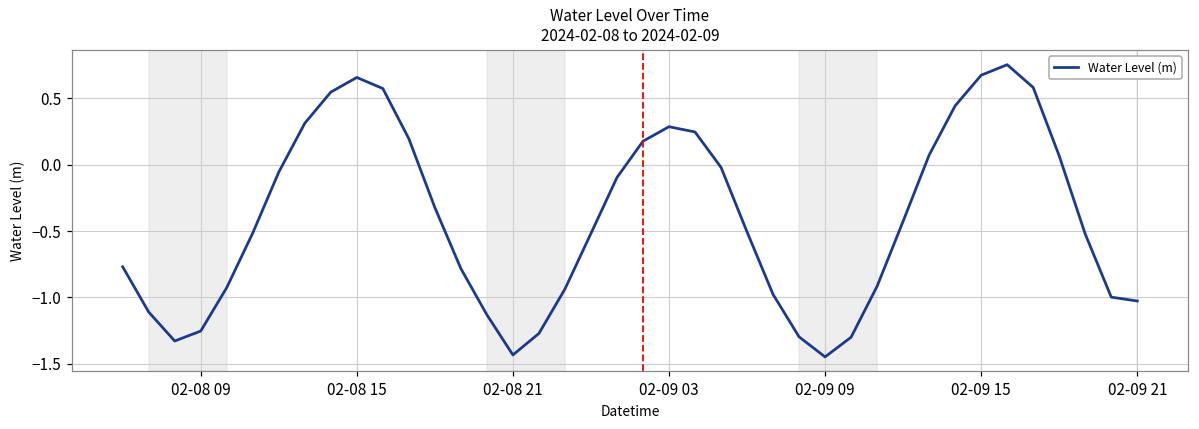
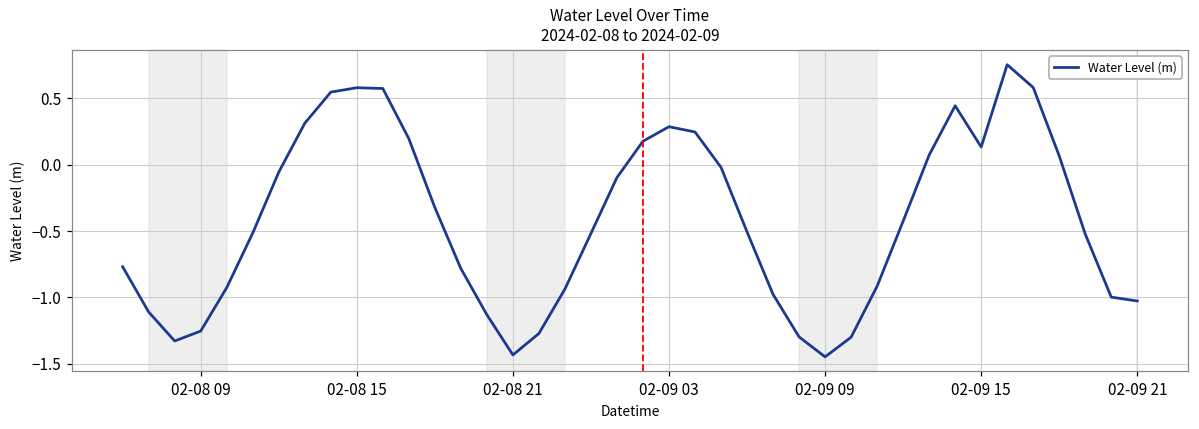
  {
    "02-08 09": -1.25,
-   "02-08 15": 0.66,
+   "02-08 15": 0.58,
    "02-08 21": -1.43,
    "02-09 03": 0.29,
    "02-09 09": -1.45,
-   "02-09 15": 0.67,
+   "02-09 15": 0.13,
    "02-09 21": -1.03
  }
